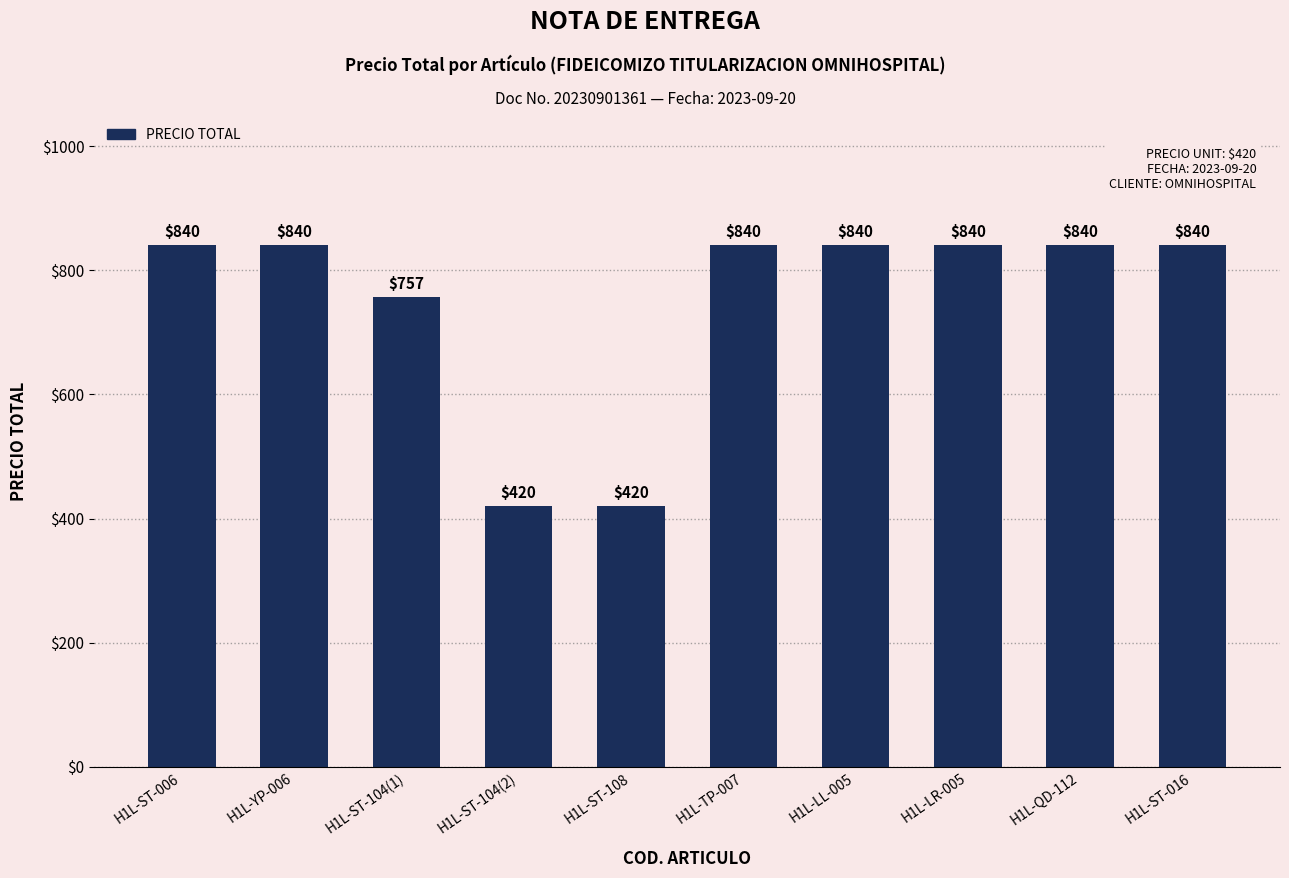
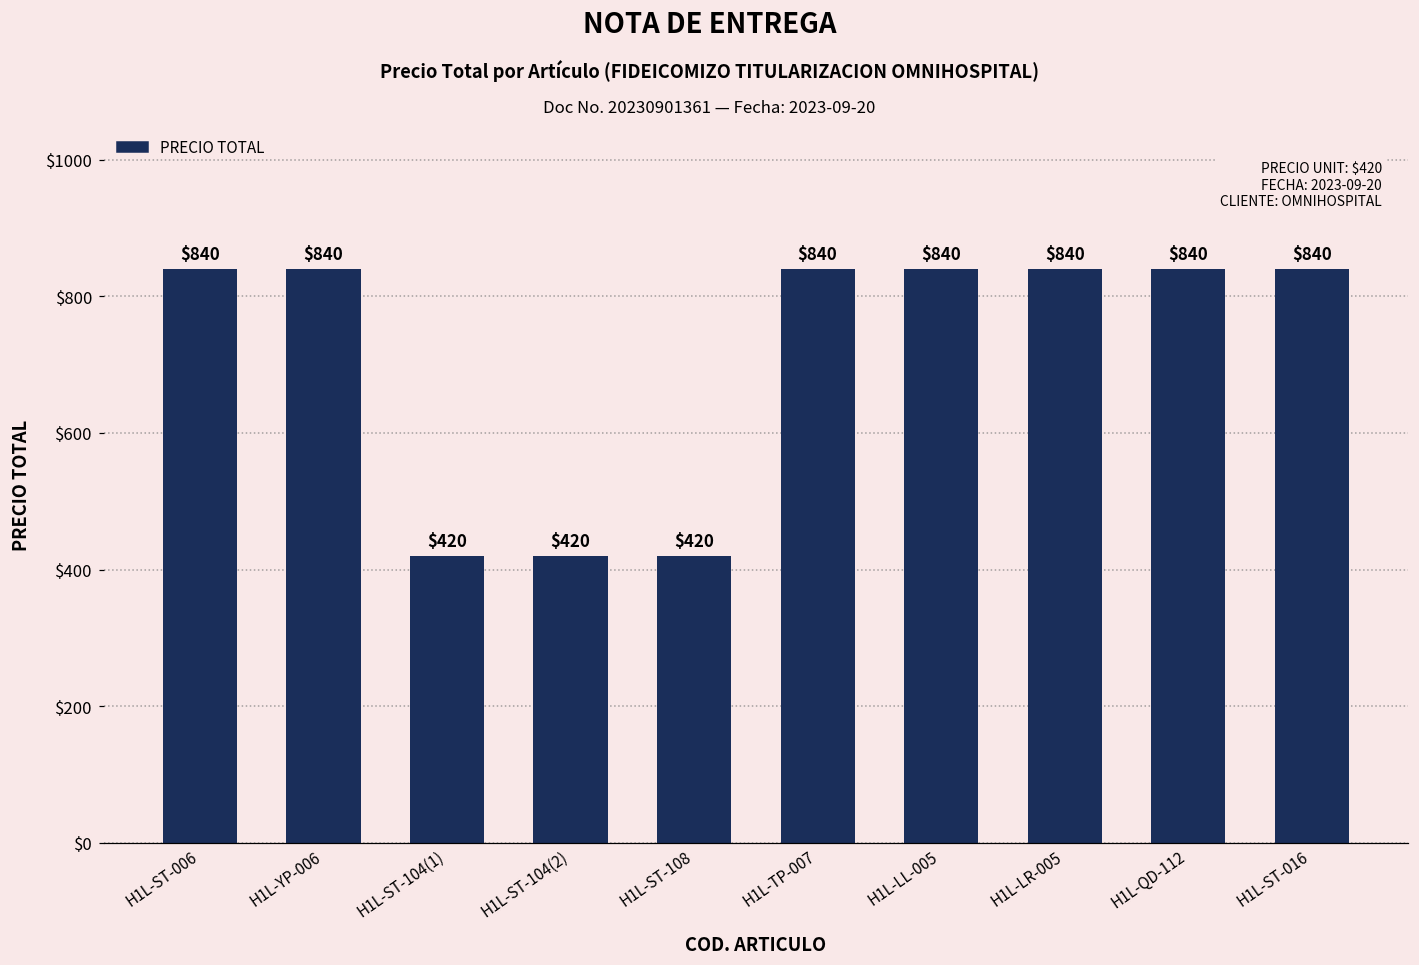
  {
    "H1L-ST-006": "$840",
    "H1L-YP-006": "$840",
-   "H1L-ST-104(1)": "$757",
+   "H1L-ST-104(1)": "$420",
    "H1L-ST-104(2)": "$420",
    "H1L-ST-108": "$420",
    "H1L-TP-007": "$840",
    "H1L-LL-005": "$840",
    "H1L-LR-005": "$840",
    "H1L-QD-112": "$840",
    "H1L-ST-016": "$840"
  }
